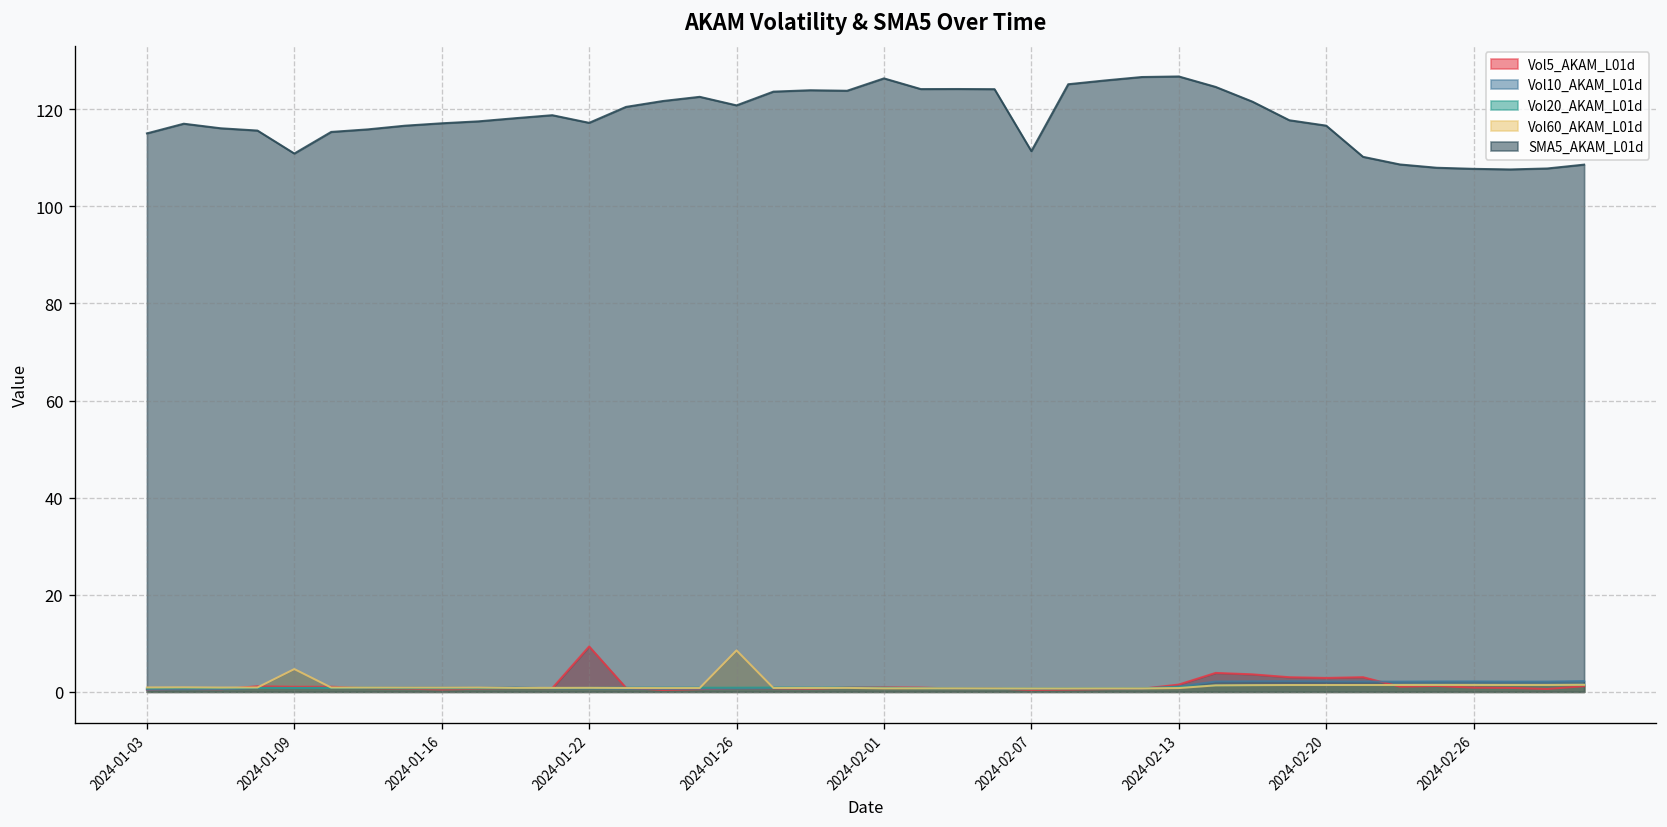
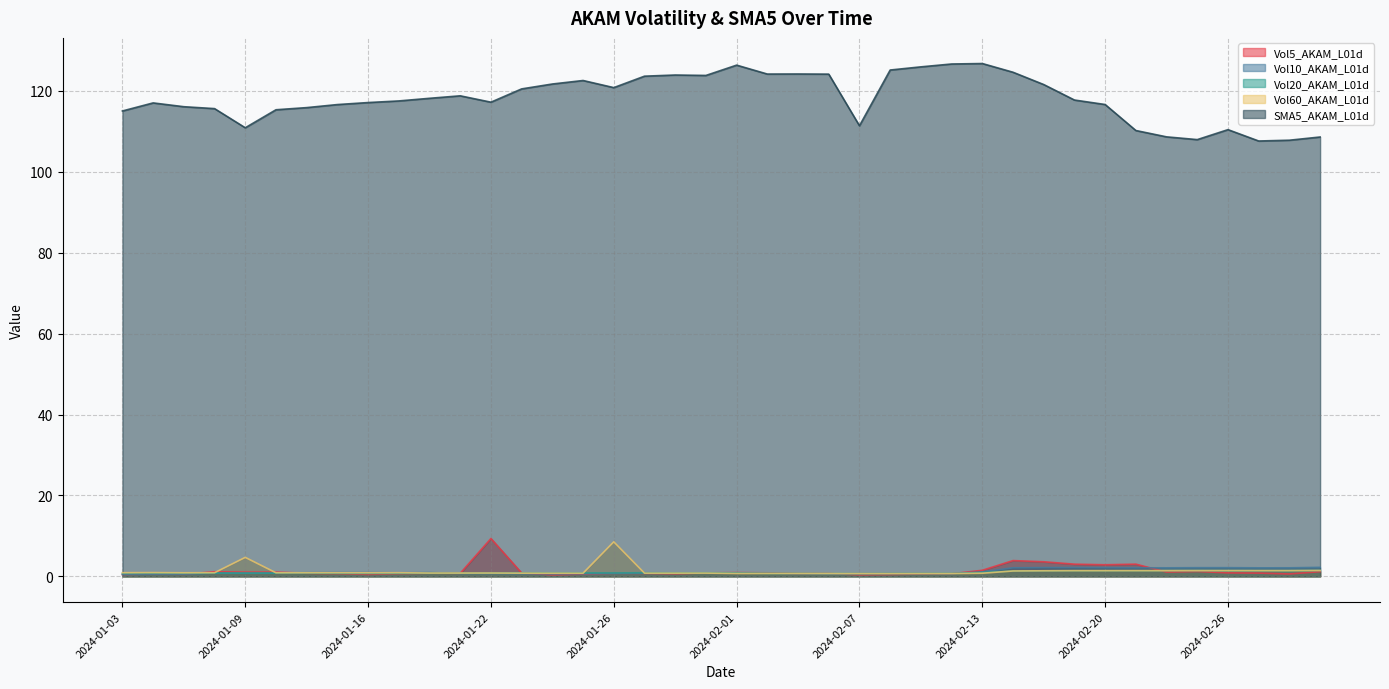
  {
    "Vol5_AKAM_L01d": {
      "2024-01-22": 9,
      "2024-02-20": 3
    },
    "Vol60_AKAM_L01d": {
      "2024-01-09": 5,
      "2024-01-26": 9
    },
    "SMA5_AKAM_L01d": {
      "2024-01-03": 115,
      "2024-01-09": 111,
      "2024-01-16": 117,
      "2024-01-22": 117,
      "2024-01-26": 121,
      "2024-02-01": 126,
      "2024-02-07": 111,
      "2024-02-13": 127,
      "2024-02-20": 117,
-     "2024-02-26": 108
+     "2024-02-26": 110
    }
  }
